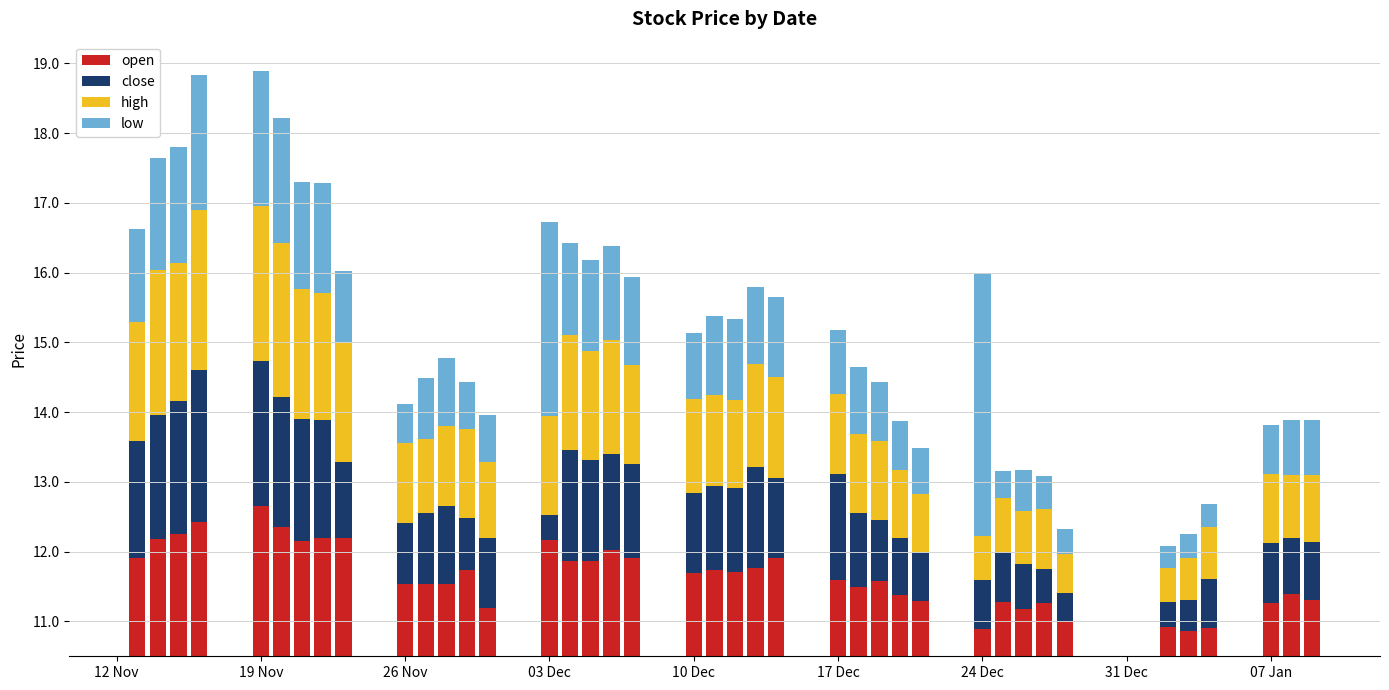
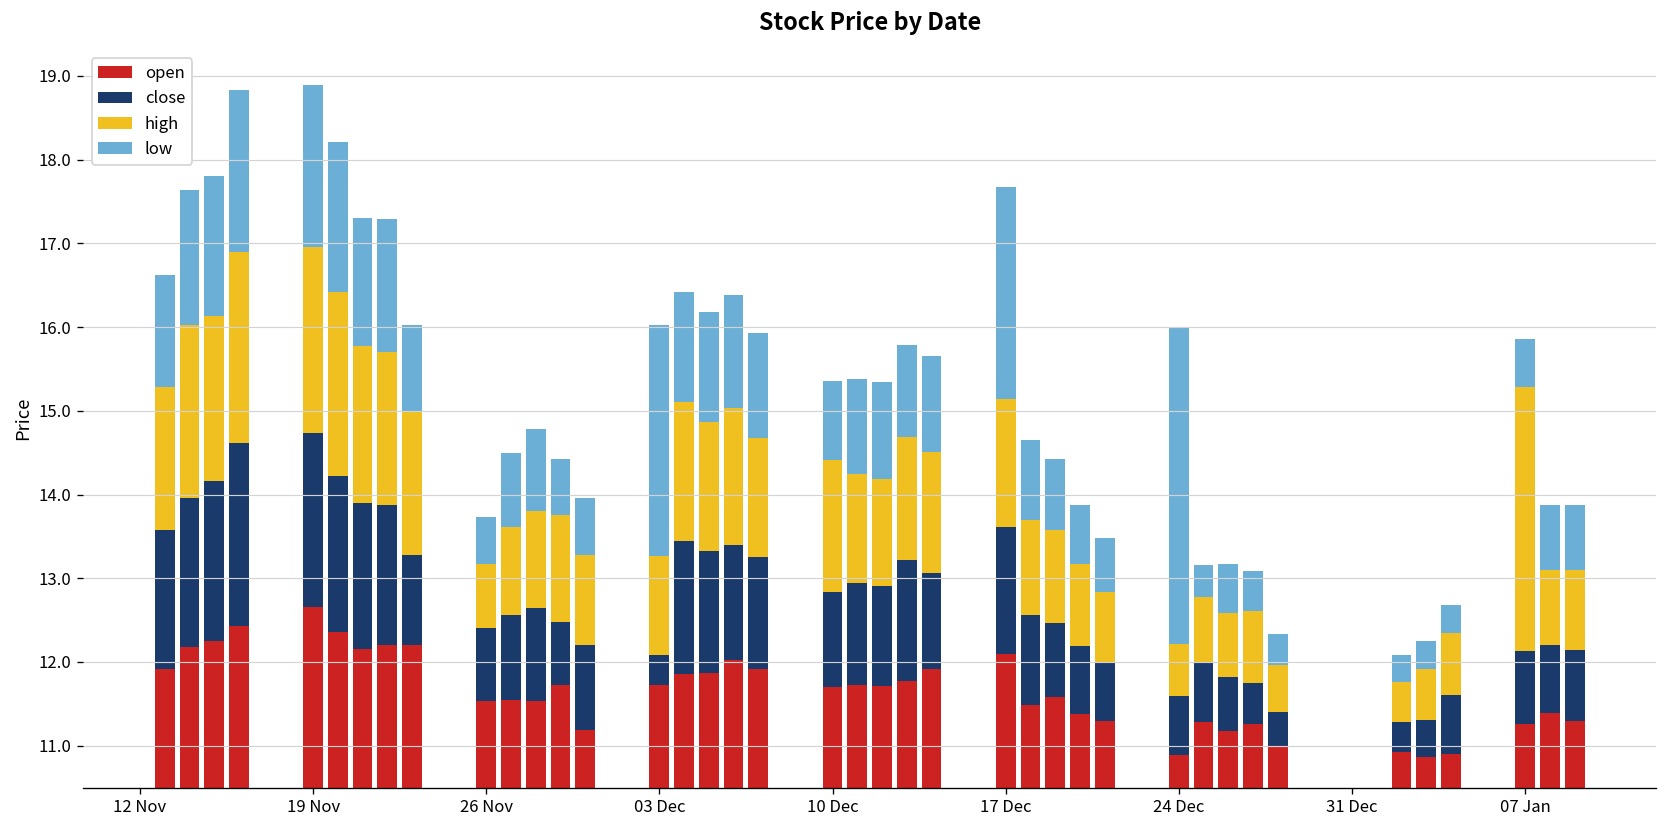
  {
    "open": {
      "19 Nov": 12.7,
      "26 Nov": 11.5,
-     "03 Dec": 12.2,
+     "03 Dec": 11.7,
      "10 Dec": 11.7,
-     "17 Dec": 11.6,
+     "17 Dec": 12.1,
      "24 Dec": 10.9,
      "07 Jan": 11.3
    },
    "close": {
      "19 Nov": 2.1,
      "26 Nov": 0.9,
      "03 Dec": 0.4,
      "10 Dec": 1.1,
      "17 Dec": 1.5,
      "24 Dec": 0.7,
      "07 Jan": 0.9
    },
    "high": {
      "19 Nov": 2.2,
-     "26 Nov": 1.1,
-     "03 Dec": 1.4,
-     "10 Dec": 1.3,
-     "17 Dec": 1.2,
+     "26 Nov": 0.8,
+     "03 Dec": 1.2,
+     "10 Dec": 1.6,
+     "17 Dec": 1.5,
      "24 Dec": 0.6,
-     "07 Jan": 1.0
+     "07 Jan": 3.2
    },
    "low": {
      "19 Nov": 1.9,
      "26 Nov": 0.6,
      "03 Dec": 2.8,
      "10 Dec": 0.9,
-     "17 Dec": 0.9,
+     "17 Dec": 2.5,
      "24 Dec": 3.8,
-     "07 Jan": 0.7
+     "07 Jan": 0.6
    }
  }
